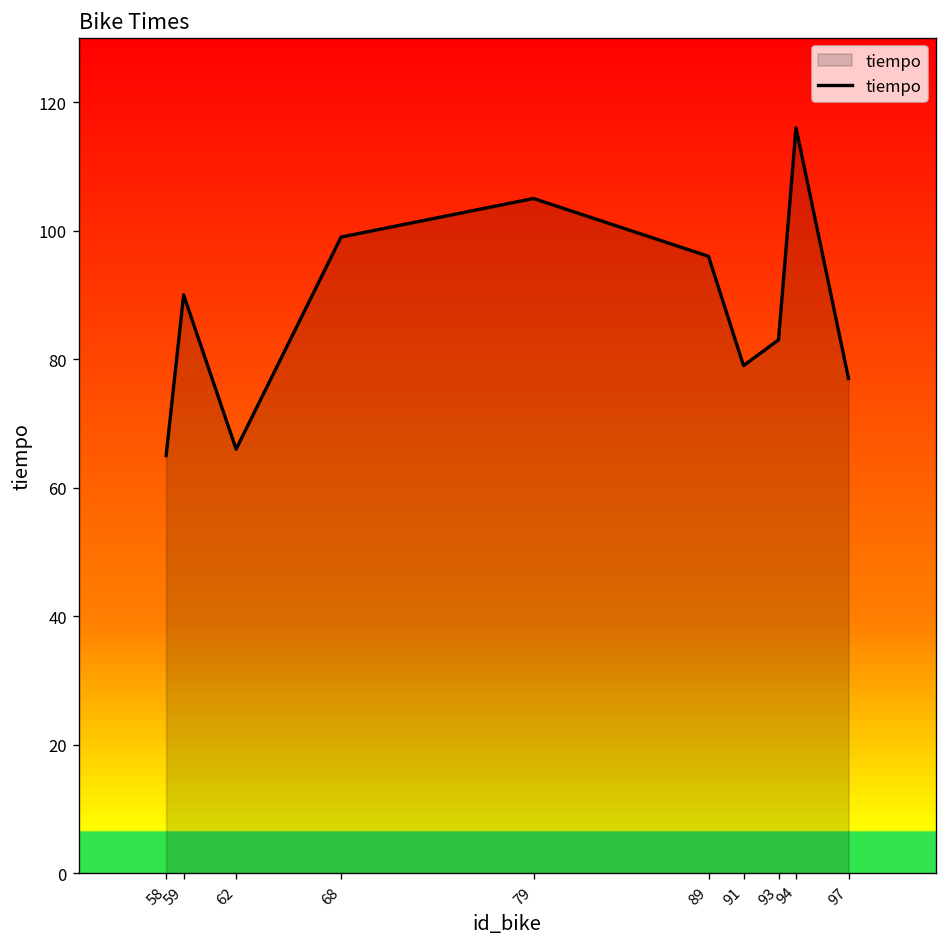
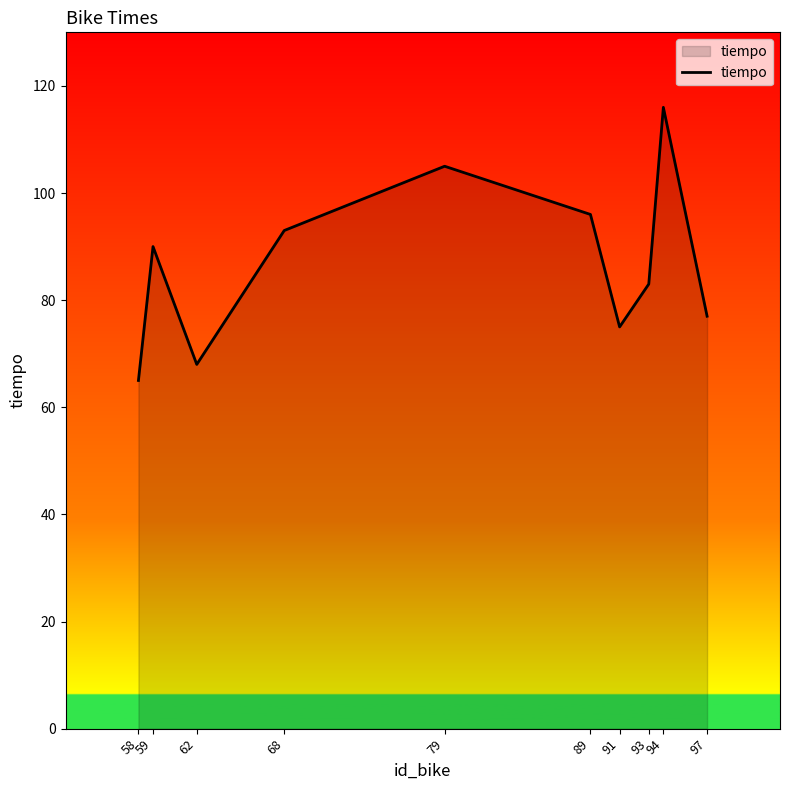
  {
    "58": 65,
    "59": 90,
-   "62": 66,
-   "68": 99,
+   "62": 68,
+   "68": 93,
    "79": 105,
    "89": 96,
-   "91": 79,
+   "91": 75,
    "93": 83,
    "94": 116,
    "97": 77
  }
